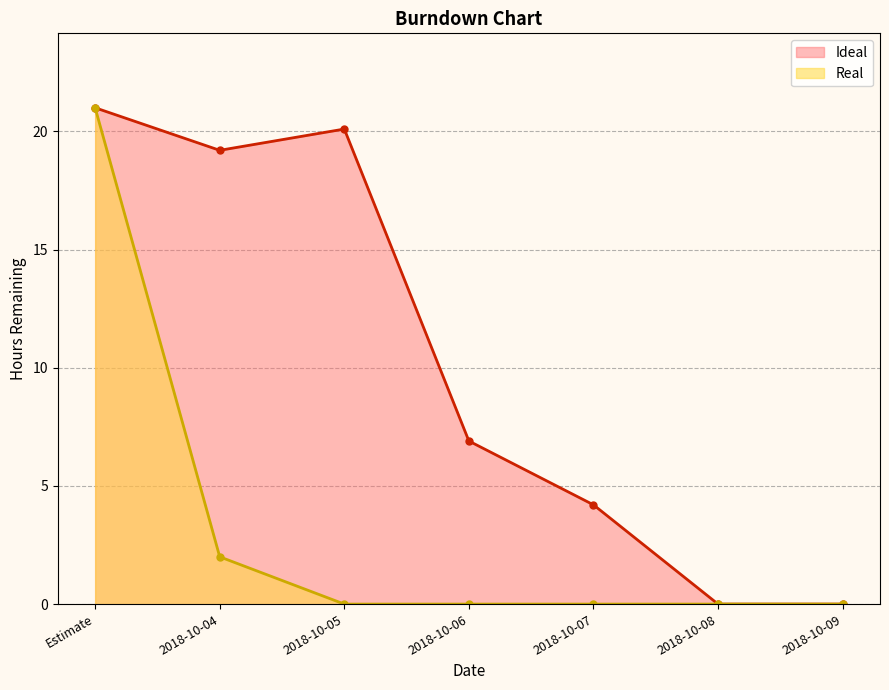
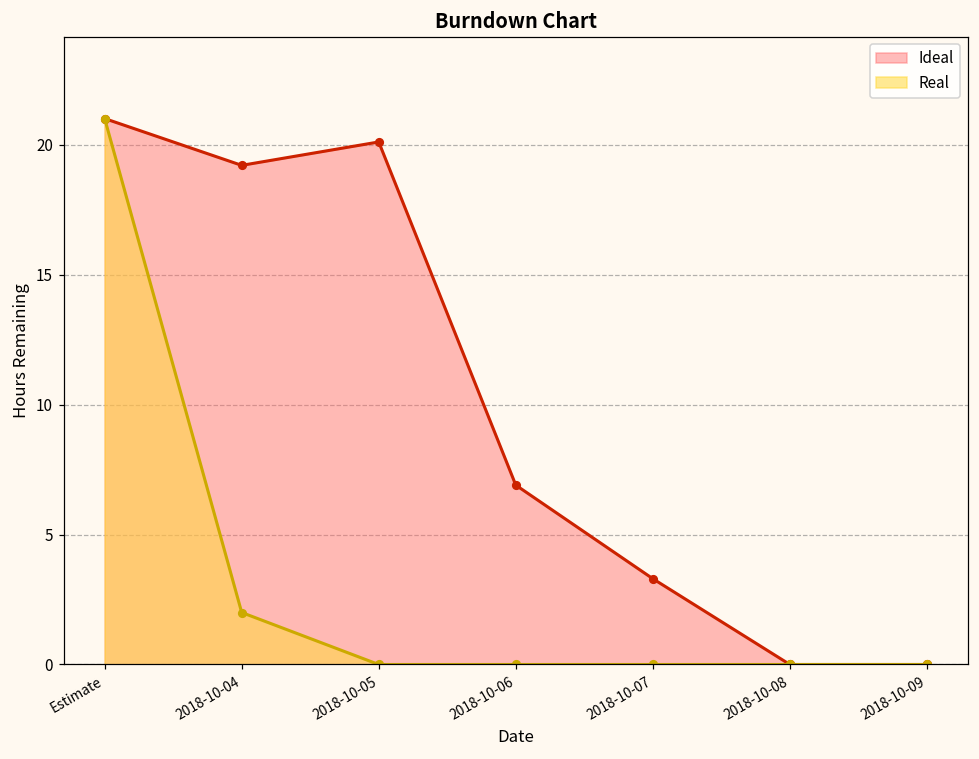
  {
    "Ideal": {
      "2018-10-04": 19.2,
      "2018-10-05": 20.1,
      "2018-10-06": 6.9,
-     "2018-10-07": 4.2
+     "2018-10-07": 3.3
    },
    "Real": {
      "2018-10-04": 2.0,
      "2018-10-05": 0.0,
      "2018-10-06": 0.0,
      "2018-10-07": 0.0
    }
  }
